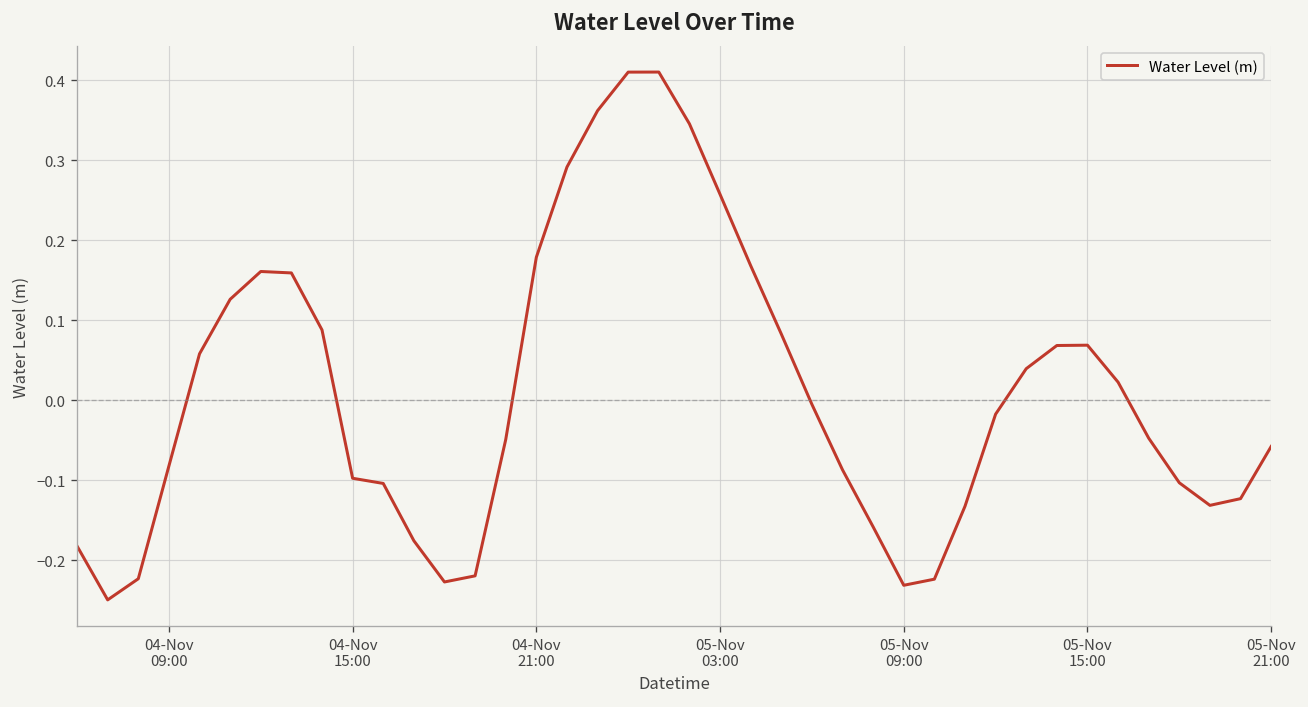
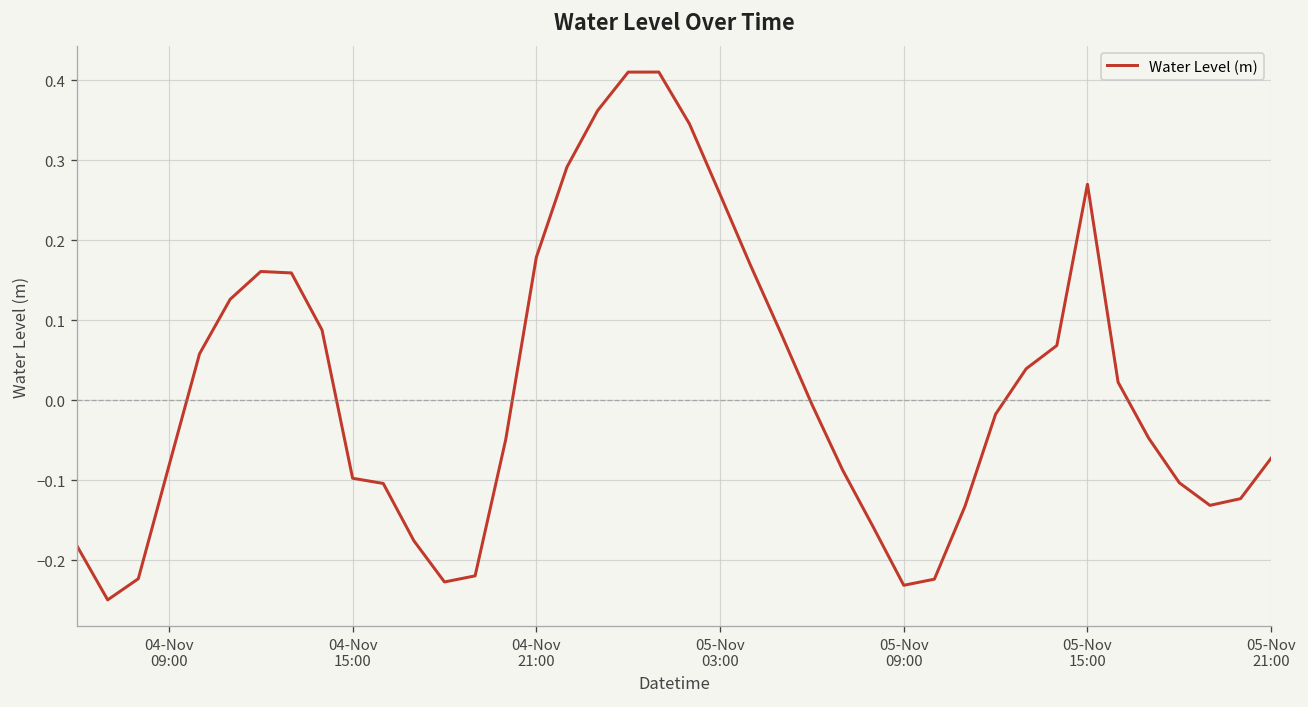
  {
    "04-Nov 09:00": -0.08,
    "04-Nov 15:00": -0.10,
    "04-Nov 21:00": 0.18,
    "05-Nov 03:00": 0.26,
    "05-Nov 09:00": -0.23,
-   "05-Nov 15:00": 0.07,
-   "05-Nov 21:00": -0.06
+   "05-Nov 15:00": 0.27,
+   "05-Nov 21:00": -0.07
  }
